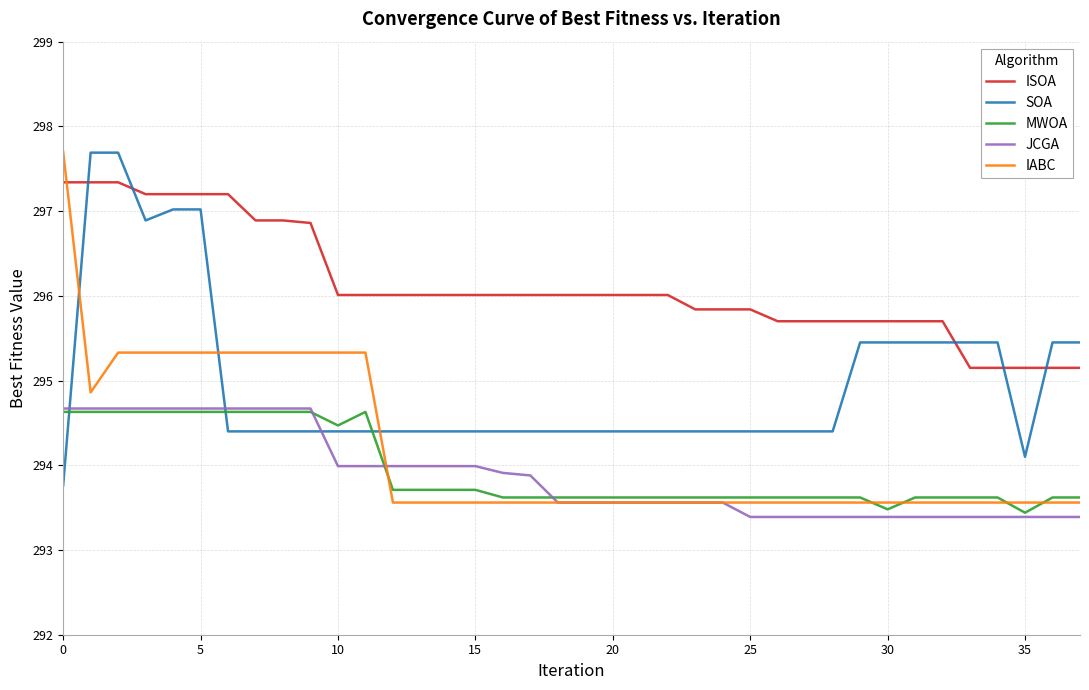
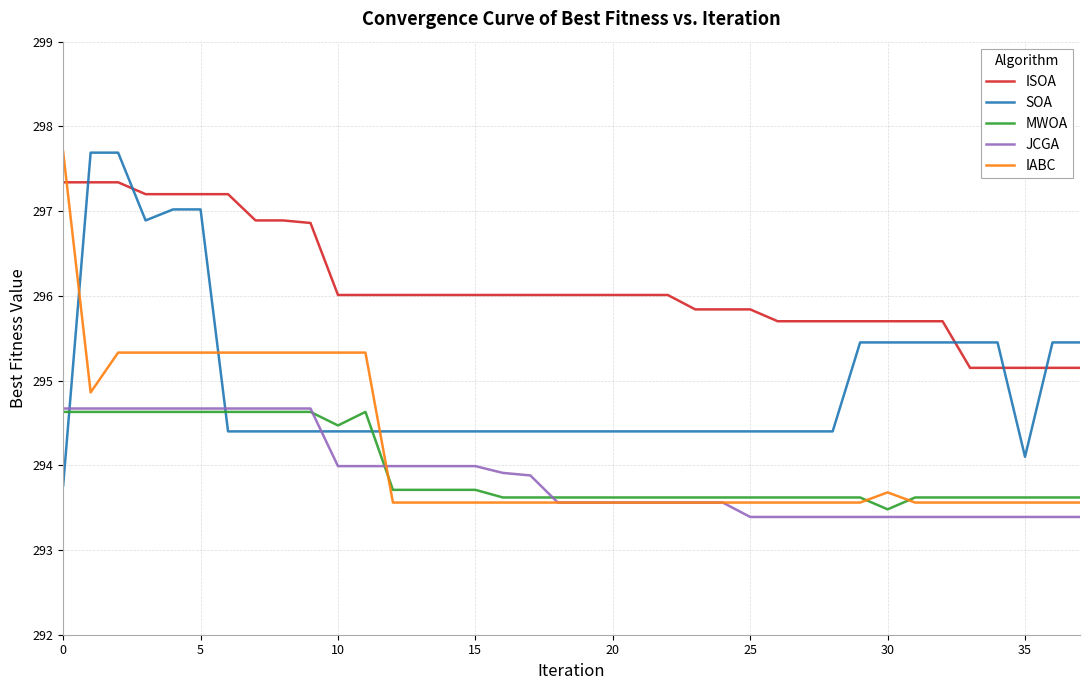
  {
    "ISOA": {
      "0": 297.3,
      "5": 297.2,
      "10": 296.0,
      "15": 296.0,
      "20": 296.0,
      "25": 295.8,
      "30": 295.7,
      "35": 295.2
    },
    "SOA": {
      "0": 293.8,
      "5": 297.0,
      "10": 294.4,
      "15": 294.4,
      "20": 294.4,
      "25": 294.4,
      "30": 295.5,
      "35": 294.1
    },
    "MWOA": {
      "0": 294.6,
      "5": 294.6,
      "10": 294.5,
      "15": 293.7,
      "20": 293.6,
      "25": 293.6,
      "30": 293.5,
-     "35": 293.4
+     "35": 293.6
    },
    "JCGA": {
      "0": 294.7,
      "5": 294.7,
      "10": 294.0,
      "15": 294.0,
      "25": 293.4,
      "30": 293.4,
      "35": 293.4
    },
    "IABC": {
      "0": 297.7,
      "5": 295.3,
      "10": 295.3,
      "15": 293.6,
      "25": 293.6,
-     "30": 293.6,
+     "30": 293.7,
      "35": 293.6
    }
  }
